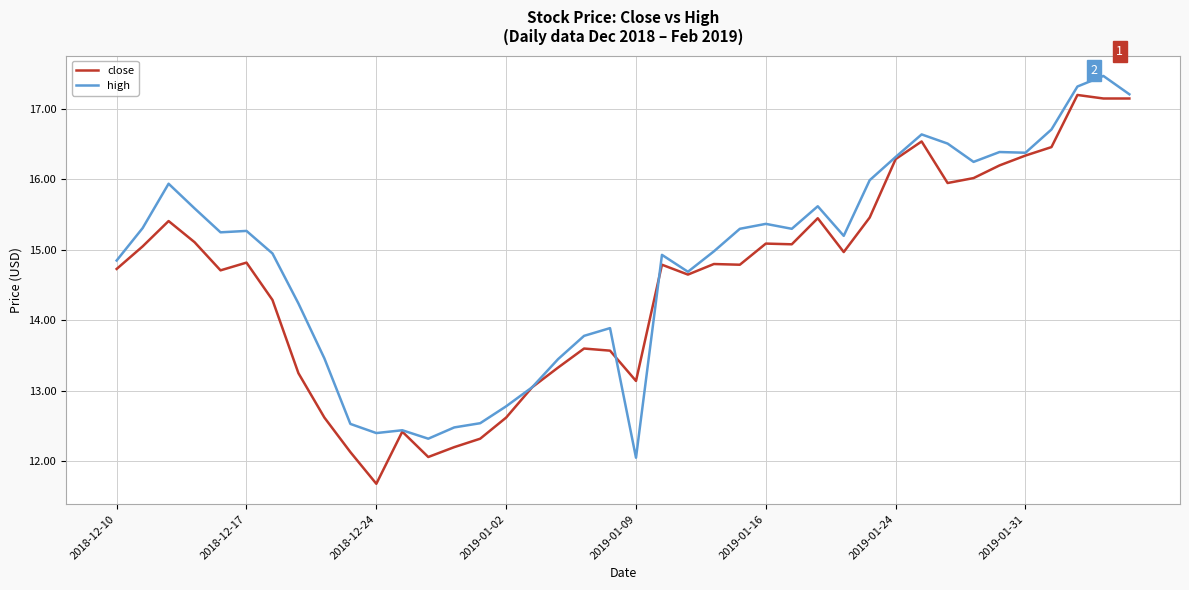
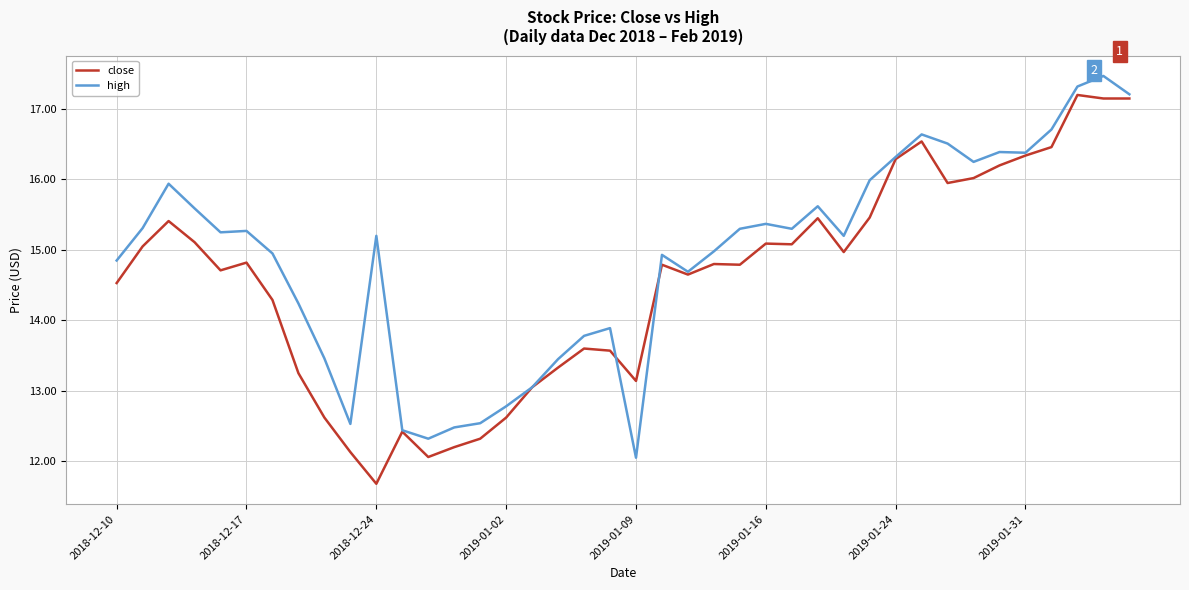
  {
    "close": {
-     "2018-12-10": 14.7,
+     "2018-12-10": 14.5,
      "2018-12-17": 14.8,
      "2018-12-24": 11.7,
      "2019-01-02": 12.6,
      "2019-01-09": 13.1,
      "2019-01-16": 15.1,
      "2019-01-31": 16.3
    },
    "high": {
      "2018-12-10": 14.9,
      "2018-12-17": 15.3,
-     "2018-12-24": 12.4,
+     "2018-12-24": 15.2,
      "2019-01-02": 12.8,
      "2019-01-09": 12.1,
      "2019-01-16": 15.4,
      "2019-01-31": 16.4
    }
  }
